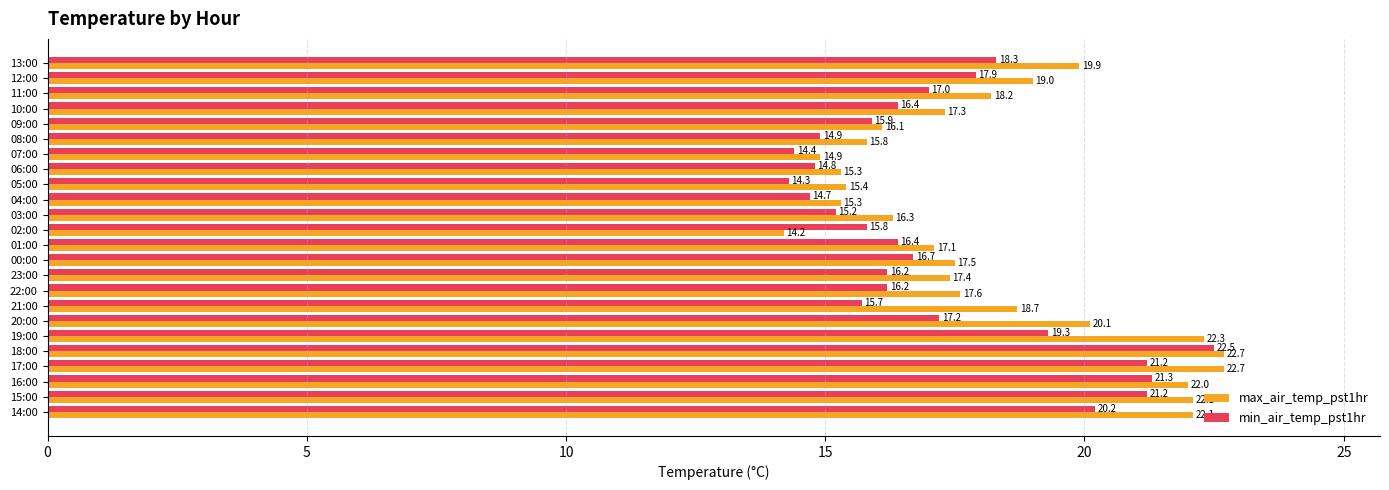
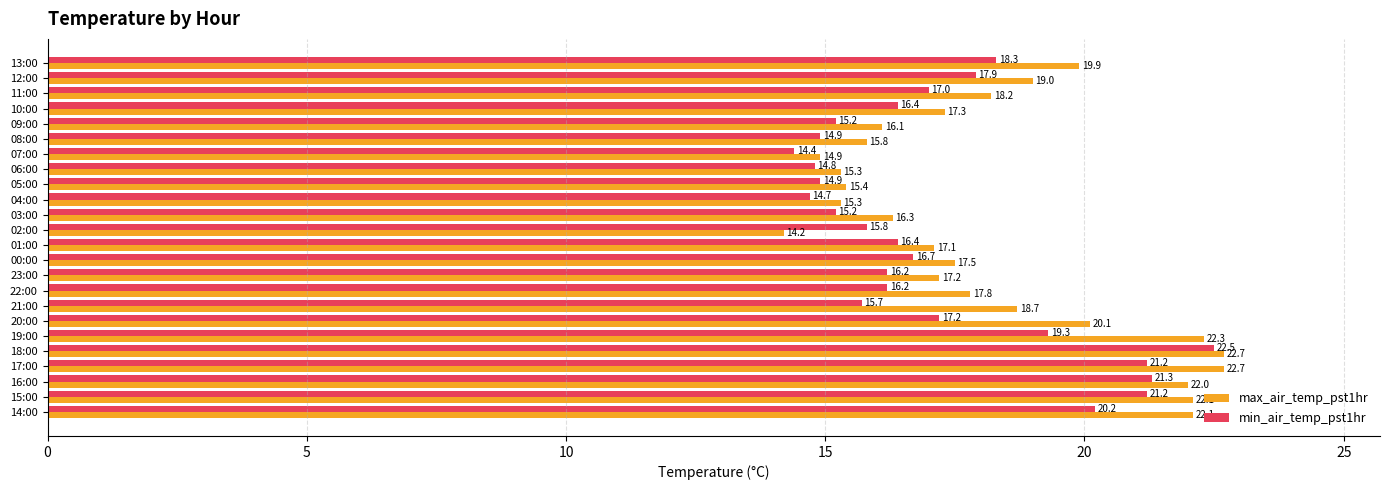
  {
    "max_air_temp_pst1hr": {
      "13:00": 19.9,
      "12:00": 19.0,
      "11:00": 18.2,
      "10:00": 17.3,
      "08:00": 15.8,
      "07:00": 14.9,
      "06:00": 15.3,
      "05:00": 15.4,
      "04:00": 15.3,
      "03:00": 16.3,
      "02:00": 14.2,
      "01:00": 17.1,
      "00:00": 17.5,
-     "23:00": 17.4,
-     "22:00": 17.6,
+     "23:00": 17.2,
+     "22:00": 17.8,
      "21:00": 18.7,
      "20:00": 20.1,
      "19:00": 22.3,
      "17:00": 22.7,
      "16:00": 22.0,
      "15:00": 22.1,
      "14:00": 22.1
    },
    "min_air_temp_pst1hr": {
      "13:00": 18.3,
      "12:00": 17.9,
      "11:00": 17.0,
      "10:00": 16.4,
-     "09:00": 15.9,
+     "09:00": 15.2,
      "08:00": 14.9,
      "07:00": 14.4,
      "06:00": 14.8,
-     "05:00": 14.3,
+     "05:00": 14.9,
      "04:00": 14.7,
      "03:00": 15.2,
      "02:00": 15.8,
      "01:00": 16.4,
      "00:00": 16.7,
      "23:00": 16.2,
      "22:00": 16.2,
      "21:00": 15.7,
      "20:00": 17.2,
      "19:00": 19.3,
      "17:00": 21.2,
      "16:00": 21.3,
      "15:00": 21.2,
      "14:00": 20.2
    }
  }
